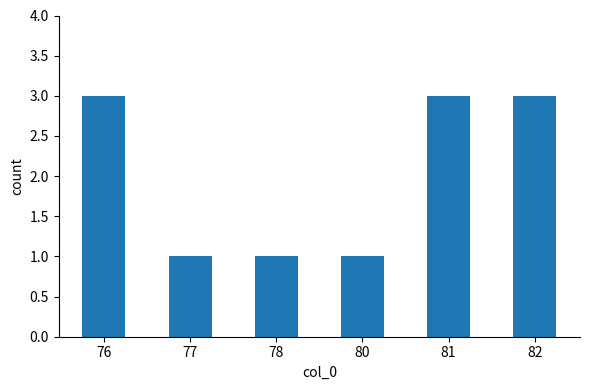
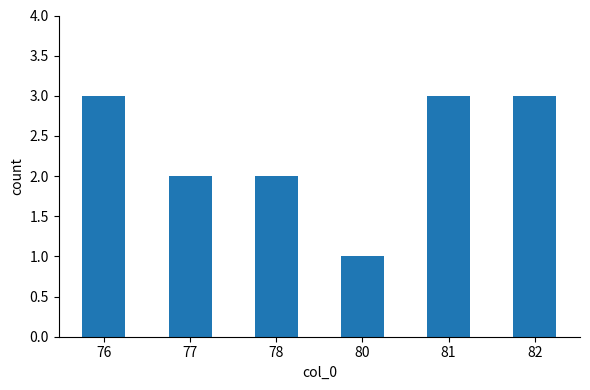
  {
    "76": 3,
-   "77": 1,
-   "78": 1,
+   "77": 2,
+   "78": 2,
    "80": 1,
    "81": 3,
    "82": 3
  }
